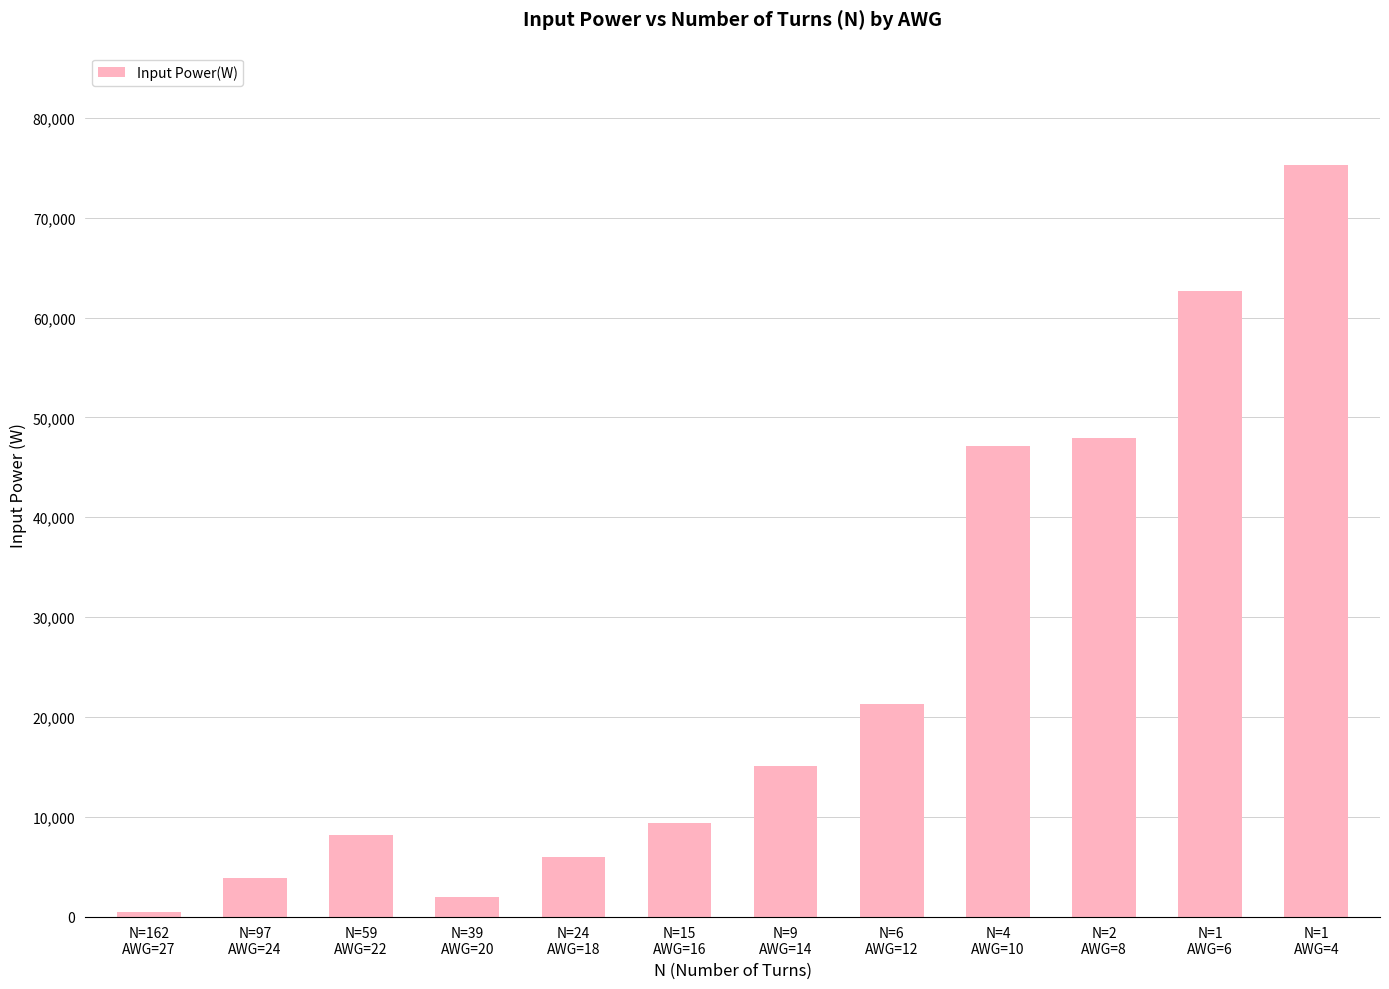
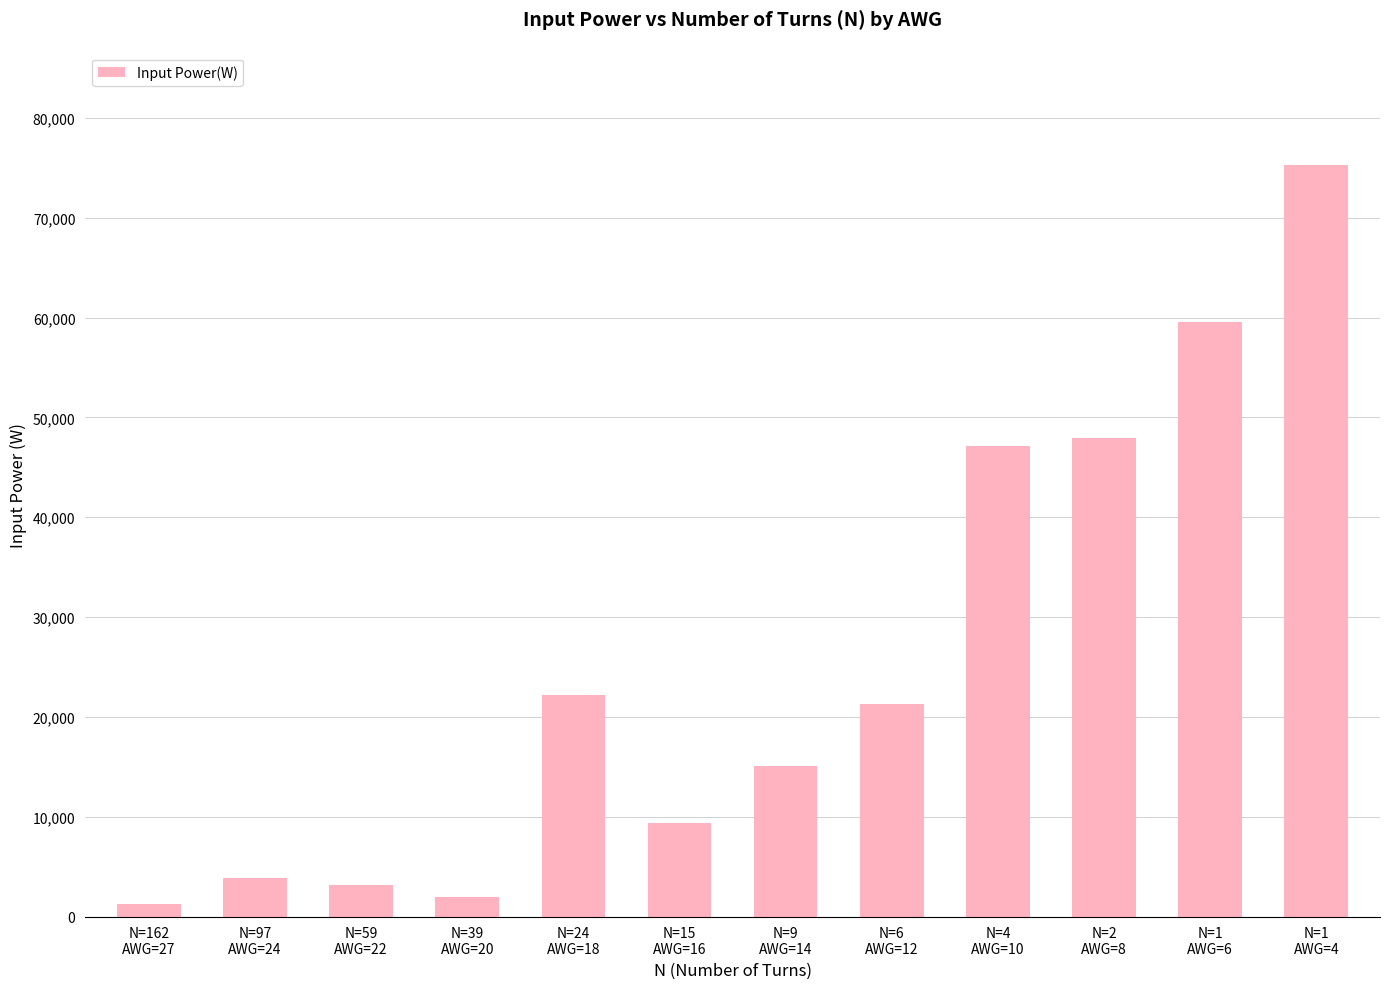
  {
-   "N=162 AWG=27": "0",
+   "N=162 AWG=27": "1,000",
    "N=97 AWG=24": "4,000",
-   "N=59 AWG=22": "8,000",
+   "N=59 AWG=22": "3,000",
    "N=39 AWG=20": "2,000",
-   "N=24 AWG=18": "6,000",
+   "N=24 AWG=18": "22,000",
    "N=15 AWG=16": "9,000",
    "N=9 AWG=14": "15,000",
    "N=6 AWG=12": "21,000",
    "N=4 AWG=10": "47,000",
    "N=2 AWG=8": "48,000",
-   "N=1 AWG=6": "63,000",
+   "N=1 AWG=6": "60,000",
    "N=1 AWG=4": "75,000"
  }
